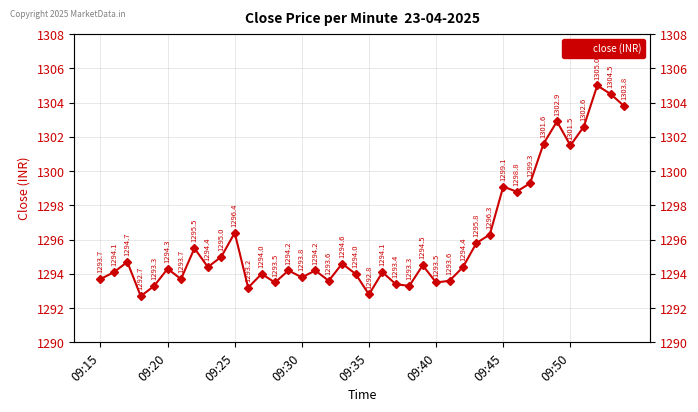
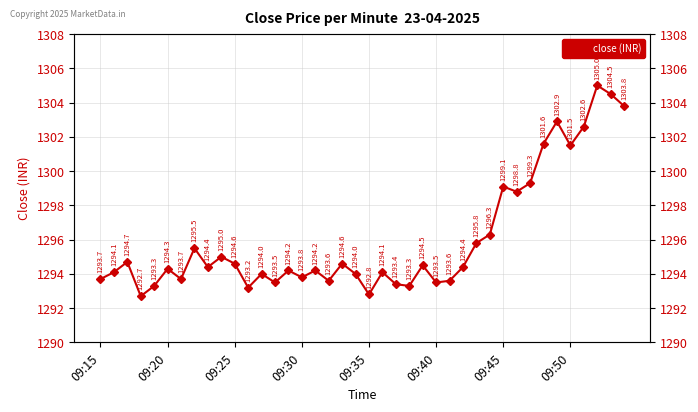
  {
    "09:15": 1293.7,
    "09:20": 1294.3,
-   "09:25": 1296.4,
+   "09:25": 1294.6,
    "09:30": 1293.8,
    "09:35": 1292.8,
    "09:40": 1293.5,
    "09:45": 1299.1,
    "09:50": 1301.5
  }
